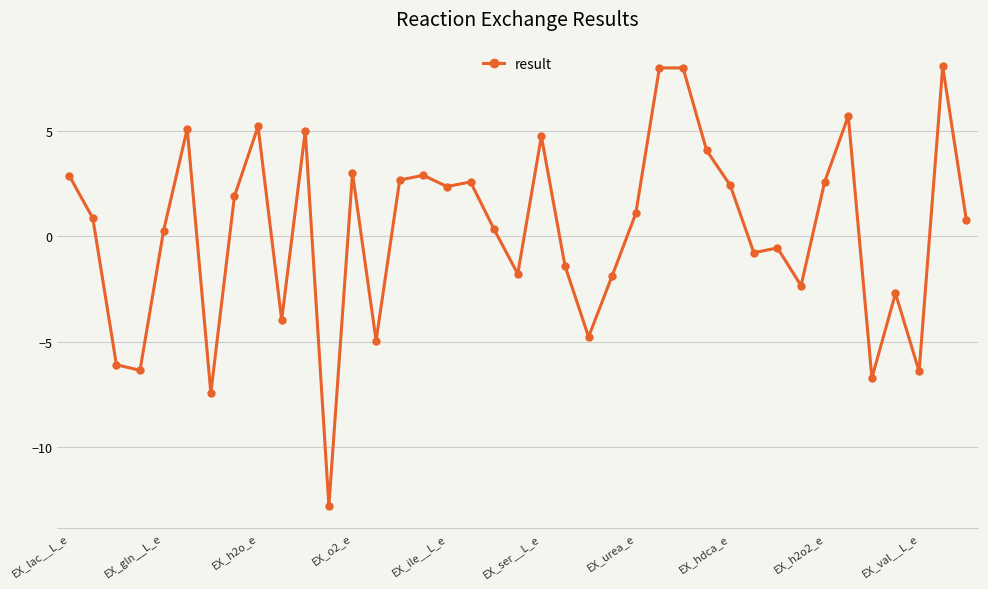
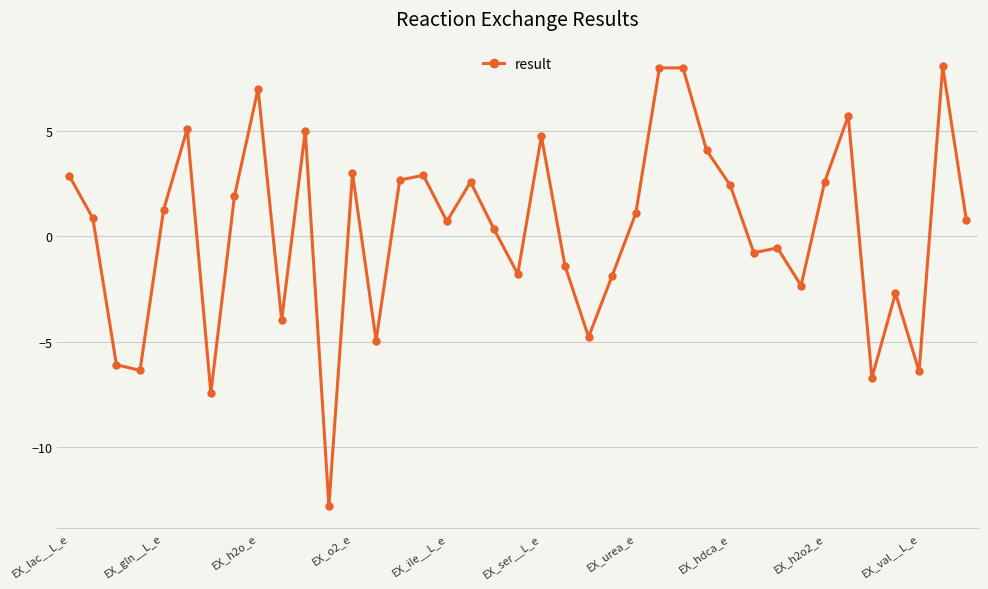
  {
    "EX_lac__L_e": 2.9,
-   "EX_gln__L_e": 0.3,
-   "EX_h2o_e": 5.2,
+   "EX_gln__L_e": 1.3,
+   "EX_h2o_e": 7.0,
    "EX_o2_e": 3.0,
-   "EX_ile__L_e": 2.3,
+   "EX_ile__L_e": 0.7,
    "EX_ser__L_e": 4.7,
    "EX_urea_e": 1.1,
    "EX_hdca_e": 2.4,
    "EX_h2o2_e": 2.6,
    "EX_val__L_e": -6.4
  }
